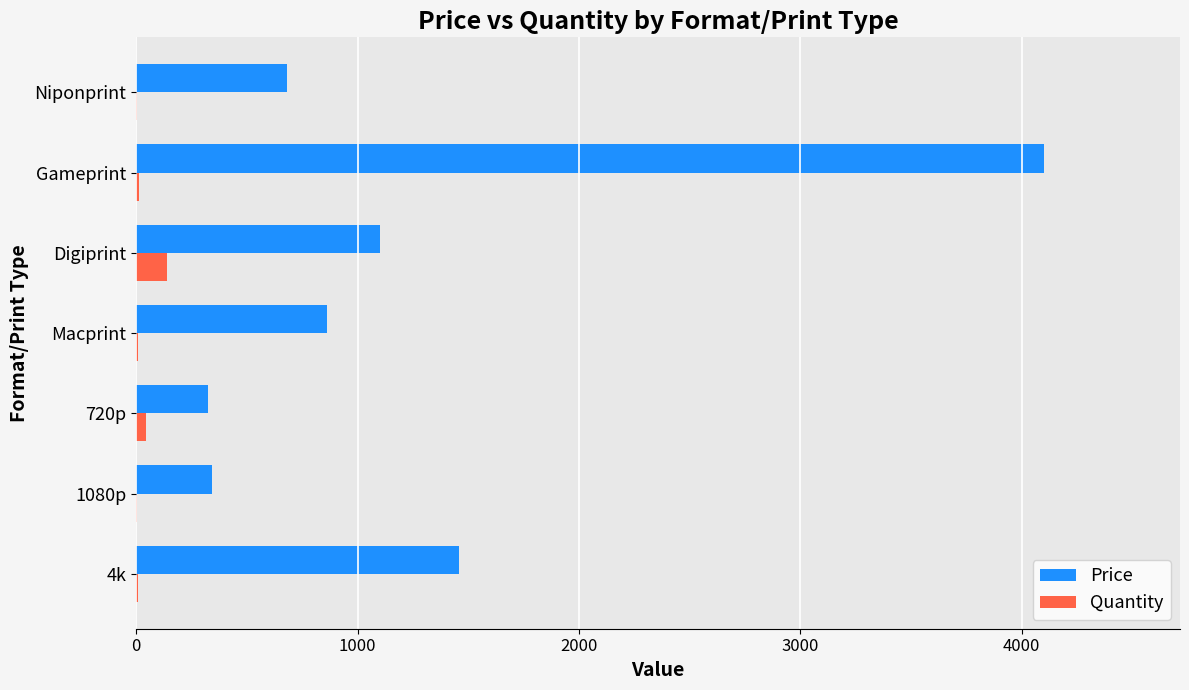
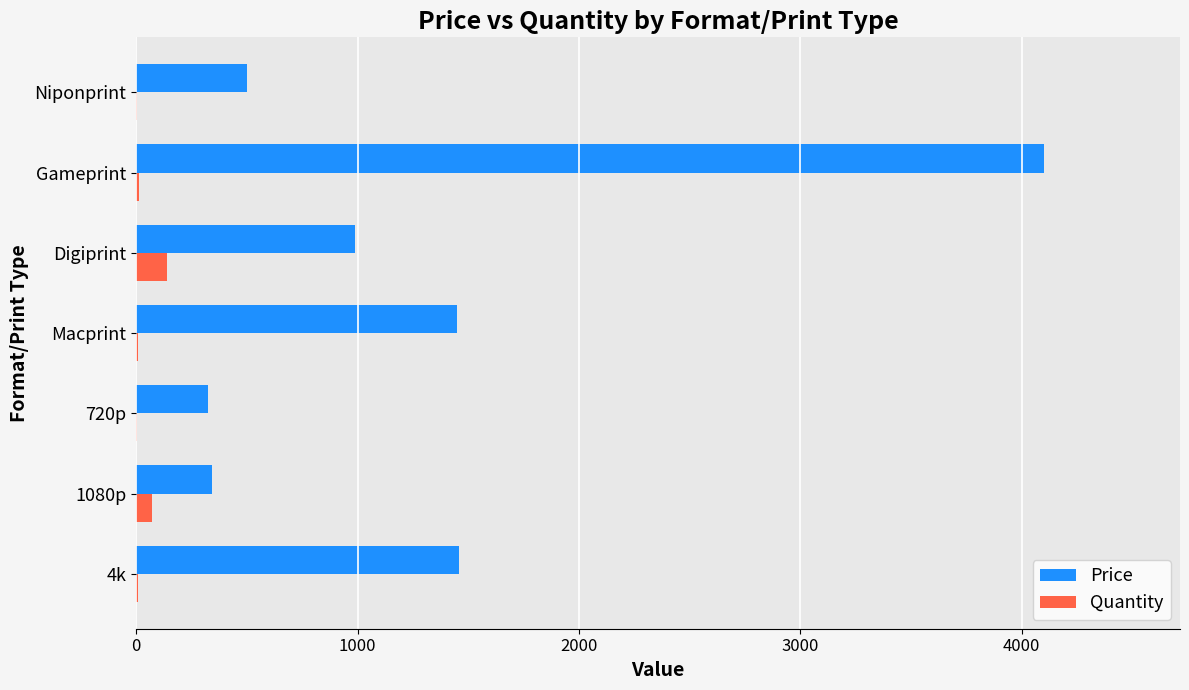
  {
    "Price": {
-     "Niponprint": 680,
+     "Niponprint": 500,
      "Gameprint": 4100,
-     "Digiprint": 1100,
-     "Macprint": 860,
+     "Digiprint": 990,
+     "Macprint": 1450,
      "720p": 330,
      "1080p": 340,
      "4k": 1460
    },
    "Quantity": {
      "Gameprint": 10,
      "Digiprint": 140,
-     "720p": 40,
-     "1080p": 10
+     "720p": 10,
+     "1080p": 70
    }
  }
